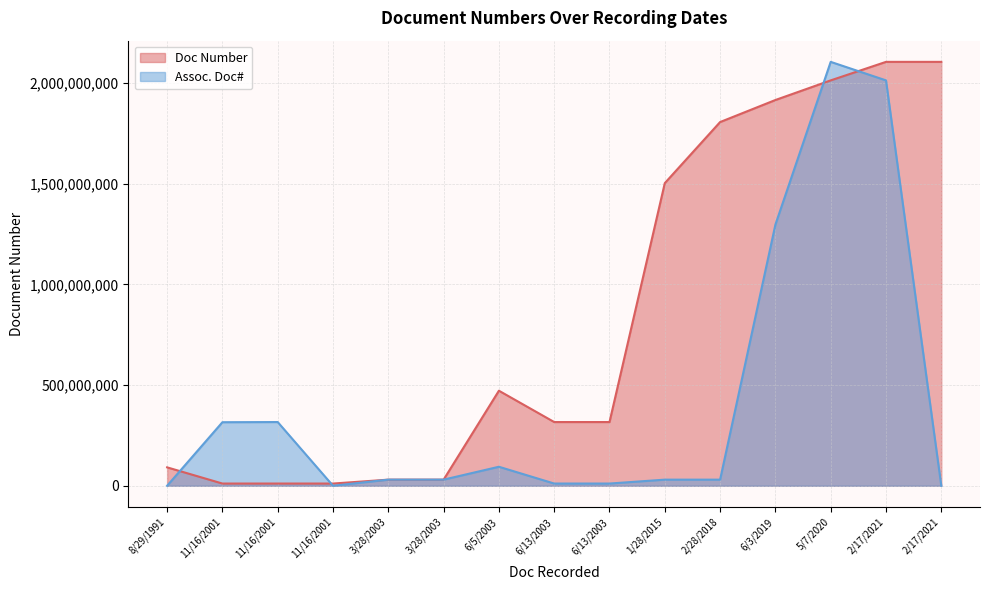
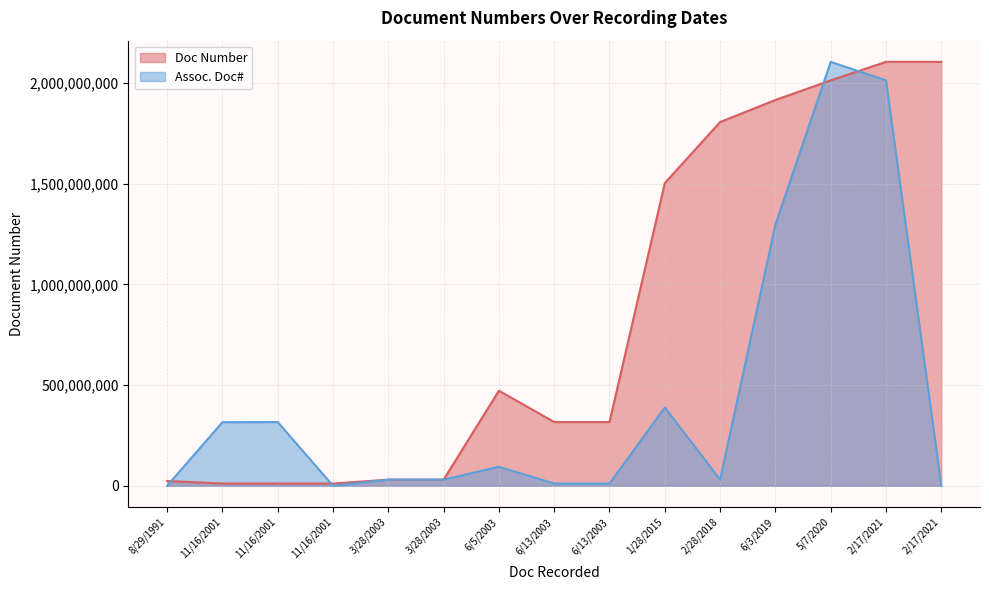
  {
    "Doc Number": {
-     "8/29/1991": "90,000,000",
+     "8/29/1991": "20,000,000",
      "6/5/2003": "470,000,000",
      "1/28/2015": "1,500,000,000",
      "2/28/2018": "1,810,000,000",
      "6/3/2019": "1,920,000,000",
      "5/7/2020": "2,010,000,000"
    },
    "Assoc. Doc#": {
      "8/29/1991": "0",
      "6/5/2003": "90,000,000",
-     "1/28/2015": "30,000,000",
+     "1/28/2015": "390,000,000",
      "2/28/2018": "30,000,000",
      "6/3/2019": "1,300,000,000",
      "5/7/2020": "2,100,000,000"
    }
  }
